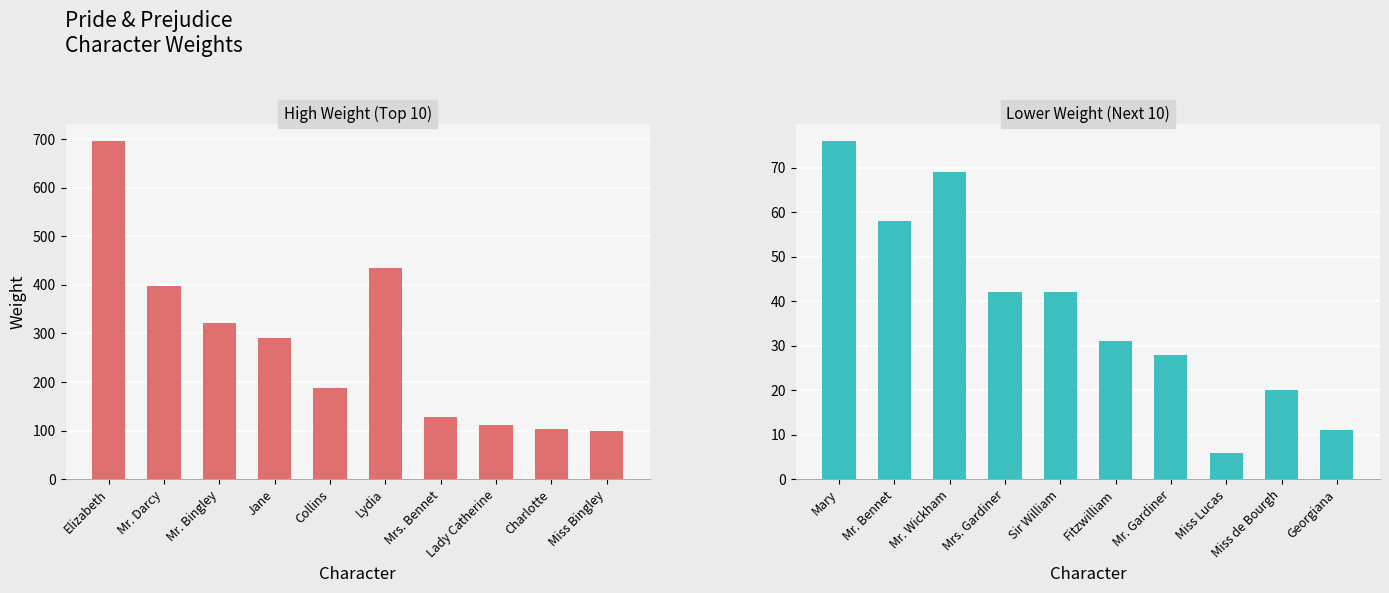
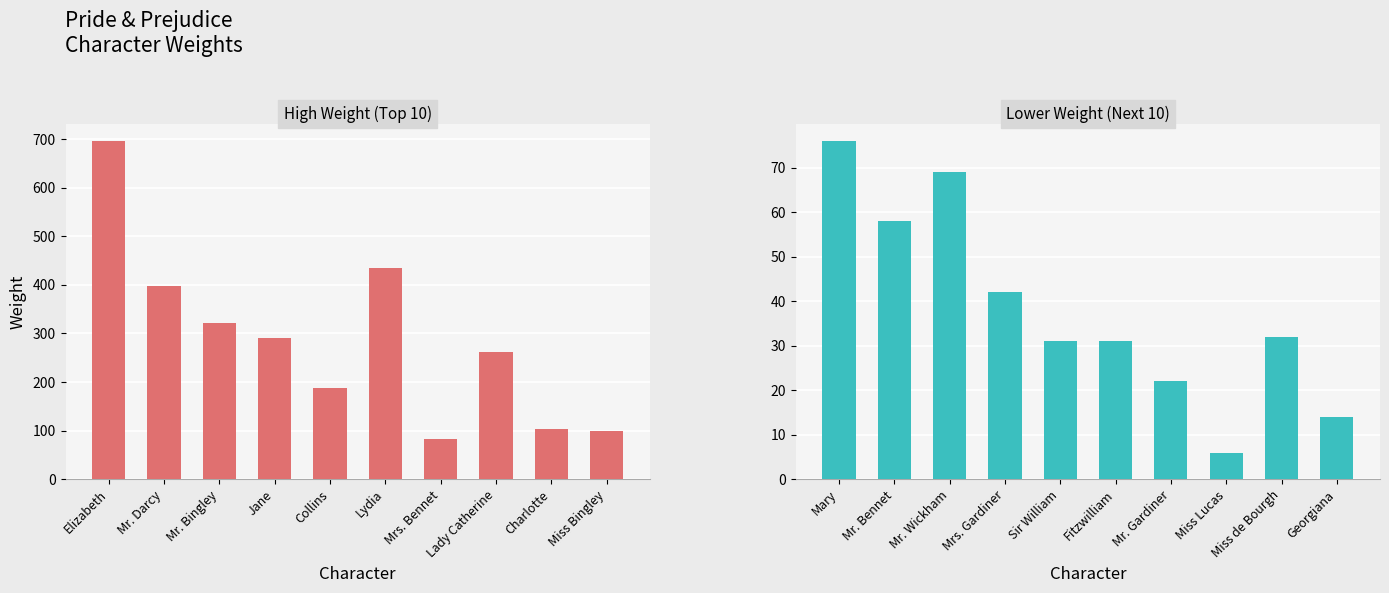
  {
    "High Weight (Top 10)": {
      "Elizabeth": 700,
      "Mr. Darcy": 400,
      "Mr. Bingley": 320,
      "Jane": 290,
      "Collins": 190,
      "Lydia": 440,
-     "Mrs. Bennet": 130,
-     "Lady Catherine": 110,
+     "Mrs. Bennet": 80,
+     "Lady Catherine": 260,
      "Charlotte": 100,
      "Miss Bingley": 100
    },
    "Lower Weight (Next 10)": {
      "Mary": 76,
      "Mr. Bennet": 58,
      "Mr. Wickham": 69,
      "Mrs. Gardiner": 42,
-     "Sir William": 42,
+     "Sir William": 31,
      "Fitzwilliam": 31,
-     "Mr. Gardiner": 28,
+     "Mr. Gardiner": 22,
      "Miss Lucas": 6,
-     "Miss de Bourgh": 20,
-     "Georgiana": 11
+     "Miss de Bourgh": 32,
+     "Georgiana": 14
    }
  }
